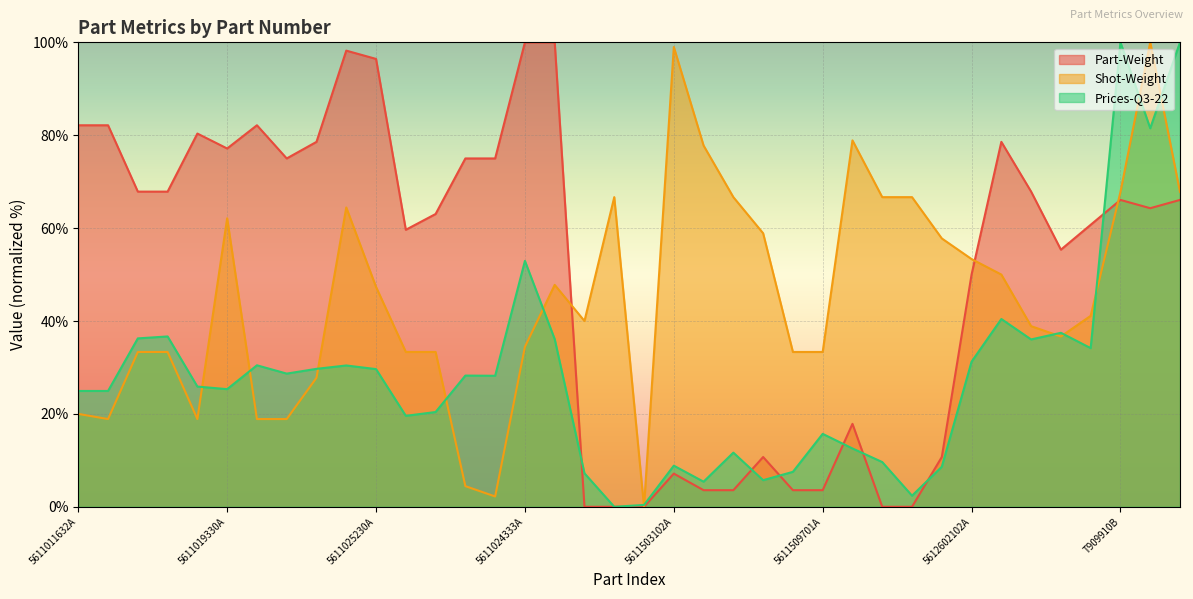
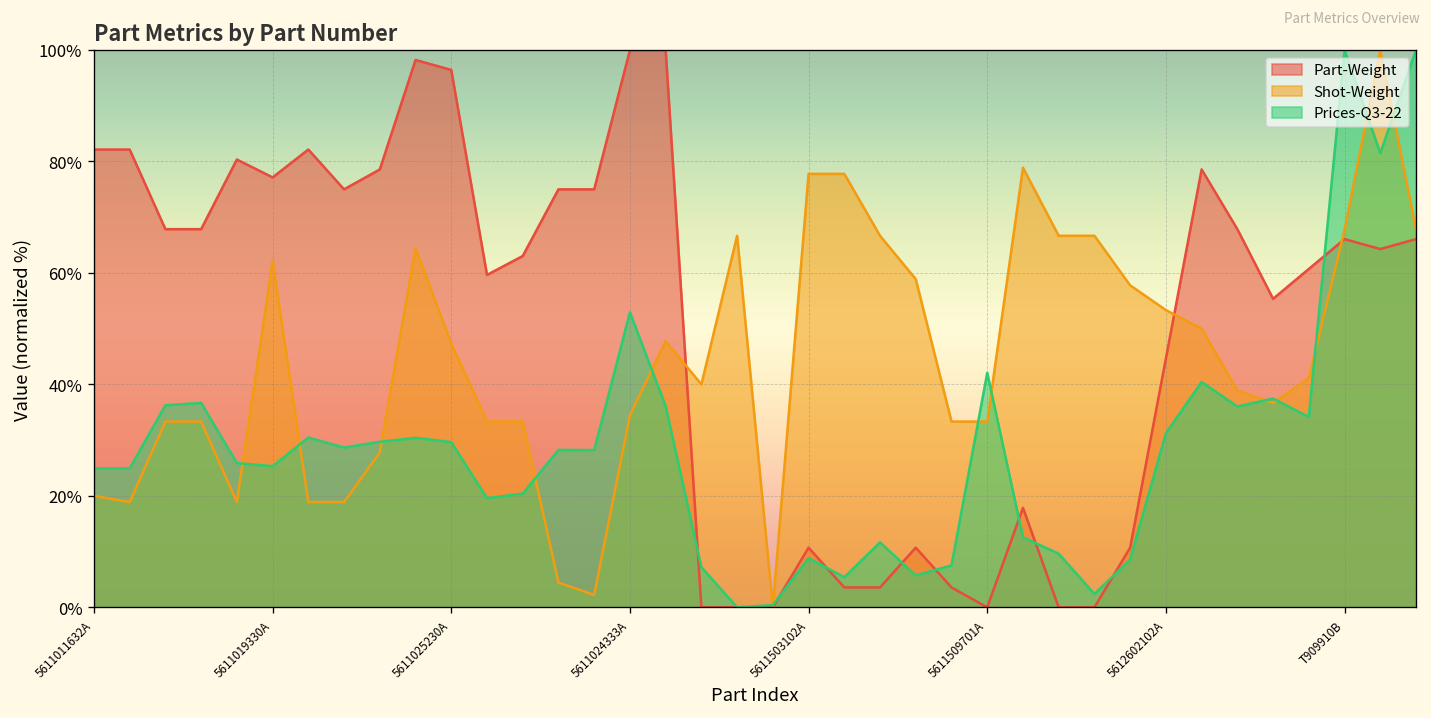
  {
    "Part-Weight": {
      "5611011632A": "82%",
      "5611019330A": "77%",
      "5611025230A": "96%",
      "5611024333A": "100%",
-     "5611503102A": "7%",
-     "5611509701A": "4%",
-     "5612602102A": "50%"
+     "5611503102A": "11%",
+     "5611509701A": "0%",
+     "5612602102A": "45%"
    },
    "Shot-Weight": {
      "5611011632A": "20%",
      "5611019330A": "62%",
      "5611025230A": "47%",
      "5611024333A": "34%",
-     "5611503102A": "99%",
+     "5611503102A": "78%",
      "5611509701A": "33%",
      "5612602102A": "53%"
    },
    "Prices-Q3-22": {
      "5611011632A": "25%",
      "5611019330A": "25%",
      "5611025230A": "30%",
      "5611024333A": "53%",
      "5611503102A": "9%",
-     "5611509701A": "16%",
+     "5611509701A": "42%",
      "5612602102A": "31%"
    }
  }
